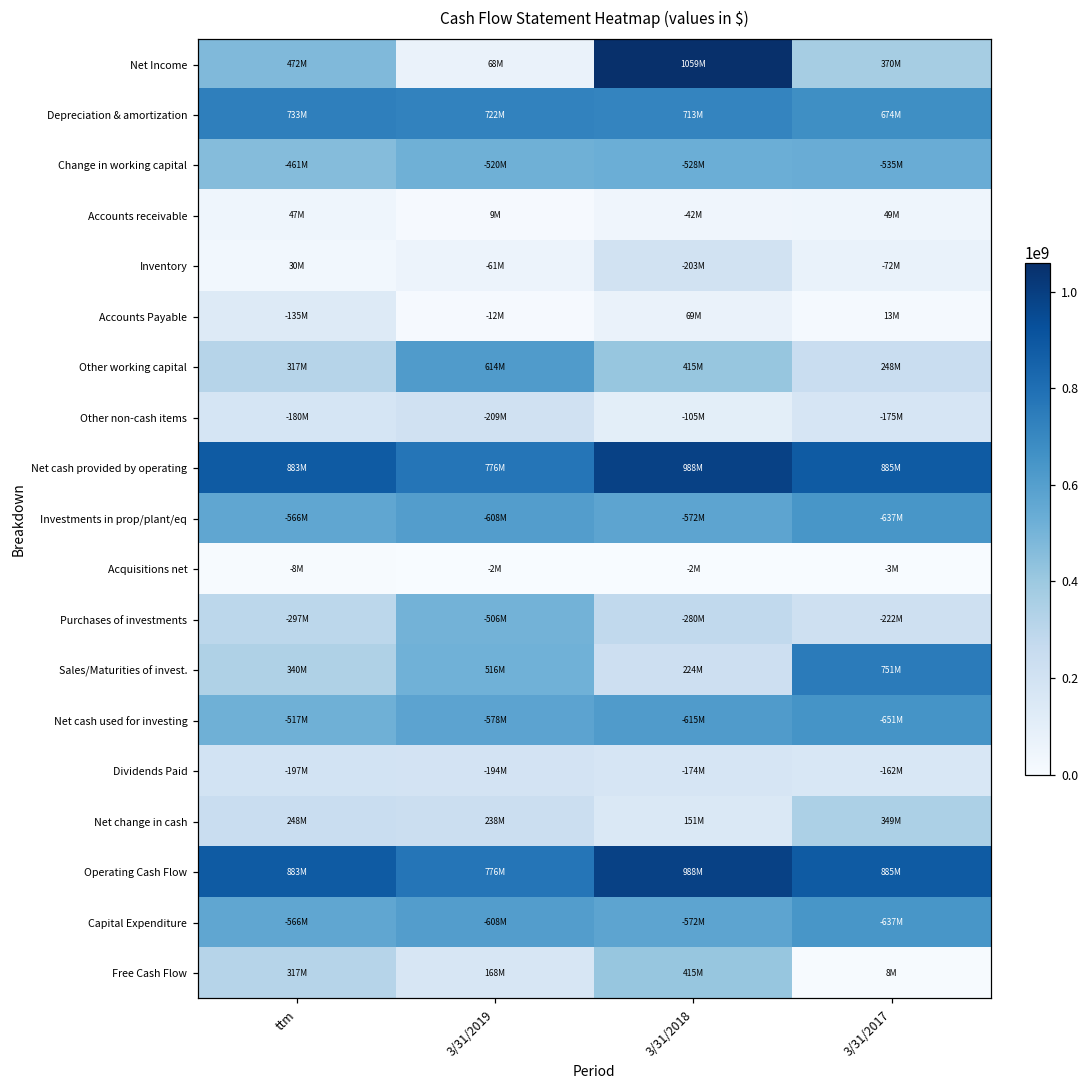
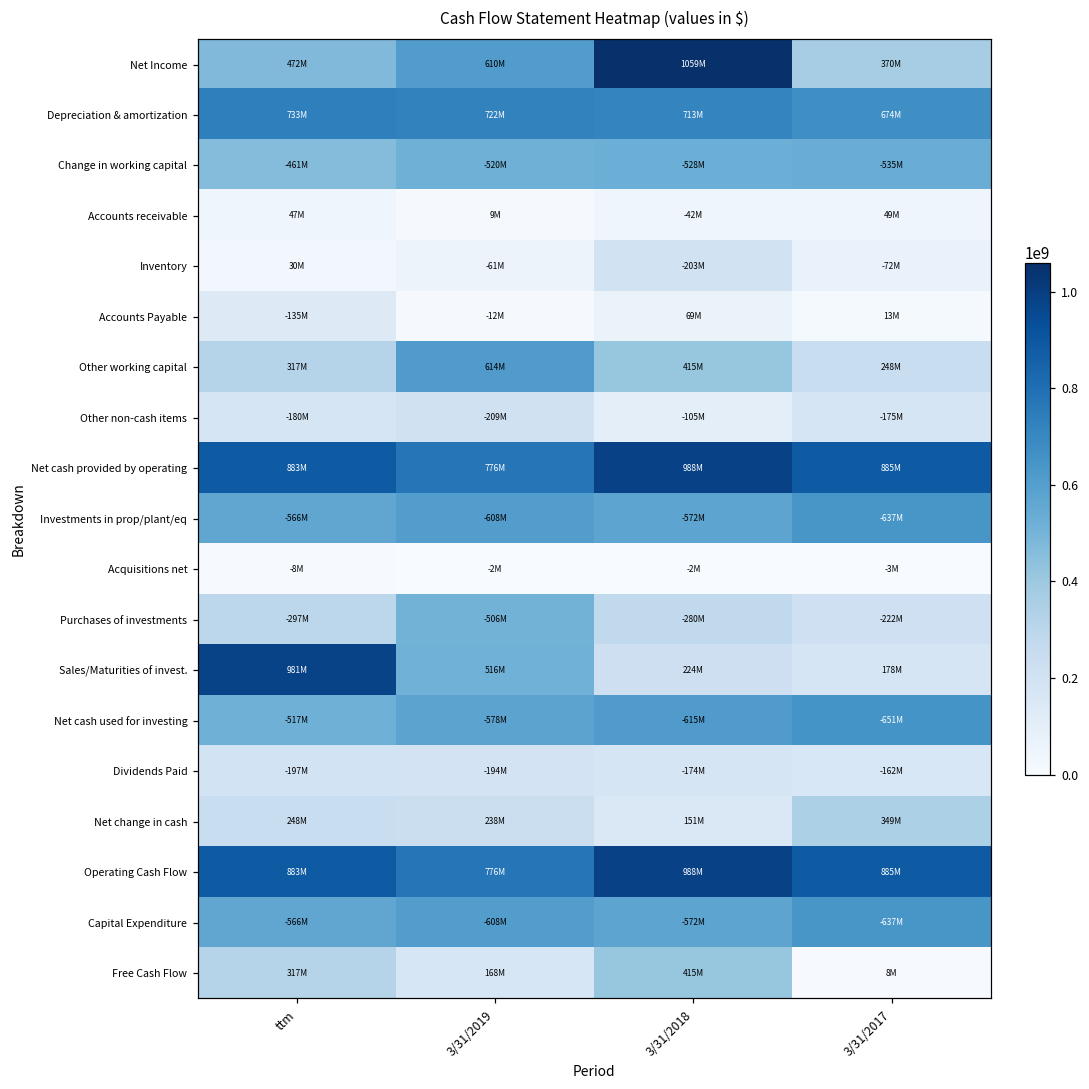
  {
    "Net Income": {
      "ttm": "472M",
-     "3/31/2019": "68M",
+     "3/31/2019": "610M",
      "3/31/2018": "1059M",
      "3/31/2017": "370M"
    },
    "Depreciation & amortization": {
      "ttm": "733M",
      "3/31/2019": "722M",
      "3/31/2018": "713M",
      "3/31/2017": "674M"
    },
    "Change in working capital": {
      "ttm": "-461M",
      "3/31/2019": "-520M",
      "3/31/2018": "-528M",
      "3/31/2017": "-535M"
    },
    "Accounts receivable": {
      "ttm": "47M",
      "3/31/2019": "9M",
      "3/31/2018": "-42M",
      "3/31/2017": "49M"
    },
    "Inventory": {
      "ttm": "30M",
      "3/31/2019": "-61M",
      "3/31/2018": "-203M",
      "3/31/2017": "-72M"
    },
    "Accounts Payable": {
      "ttm": "-135M",
      "3/31/2019": "-12M",
      "3/31/2018": "69M",
      "3/31/2017": "13M"
    },
    "Other working capital": {
      "ttm": "317M",
      "3/31/2019": "614M",
      "3/31/2018": "415M",
      "3/31/2017": "248M"
    },
    "Other non-cash items": {
      "ttm": "-180M",
      "3/31/2019": "-209M",
      "3/31/2018": "-105M",
      "3/31/2017": "-175M"
    },
    "Net cash provided by operating": {
      "ttm": "883M",
      "3/31/2019": "776M",
      "3/31/2018": "988M",
      "3/31/2017": "885M"
    },
    "Investments in prop/plant/eq": {
      "ttm": "-566M",
      "3/31/2019": "-608M",
      "3/31/2018": "-572M",
      "3/31/2017": "-637M"
    },
    "Acquisitions net": {
      "ttm": "-8M",
      "3/31/2019": "-2M",
      "3/31/2018": "-2M",
      "3/31/2017": "-3M"
    },
    "Purchases of investments": {
      "ttm": "-297M",
      "3/31/2019": "-506M",
      "3/31/2018": "-280M",
      "3/31/2017": "-222M"
    },
    "Sales/Maturities of invest.": {
-     "ttm": "340M",
+     "ttm": "981M",
      "3/31/2019": "516M",
      "3/31/2018": "224M",
-     "3/31/2017": "751M"
+     "3/31/2017": "178M"
    },
    "Net cash used for investing": {
      "ttm": "-517M",
      "3/31/2019": "-578M",
      "3/31/2018": "-615M",
      "3/31/2017": "-651M"
    },
    "Dividends Paid": {
      "ttm": "-197M",
      "3/31/2019": "-194M",
      "3/31/2018": "-174M",
      "3/31/2017": "-162M"
    },
    "Net change in cash": {
      "ttm": "248M",
      "3/31/2019": "238M",
      "3/31/2018": "151M",
      "3/31/2017": "349M"
    },
    "Operating Cash Flow": {
      "ttm": "883M",
      "3/31/2019": "776M",
      "3/31/2018": "988M",
      "3/31/2017": "885M"
    },
    "Capital Expenditure": {
      "ttm": "-566M",
      "3/31/2019": "-608M",
      "3/31/2018": "-572M",
      "3/31/2017": "-637M"
    },
    "Free Cash Flow": {
      "ttm": "317M",
      "3/31/2019": "168M",
      "3/31/2018": "415M",
      "3/31/2017": "8M"
    }
  }
